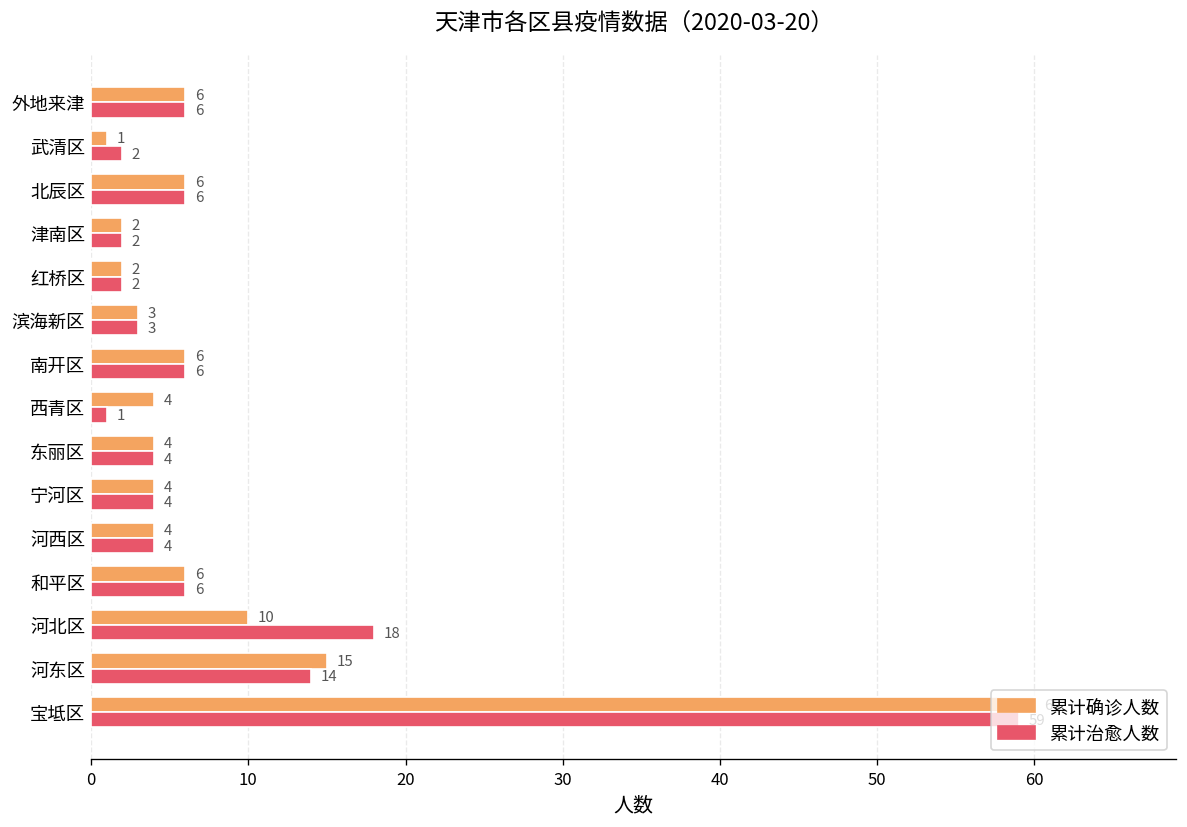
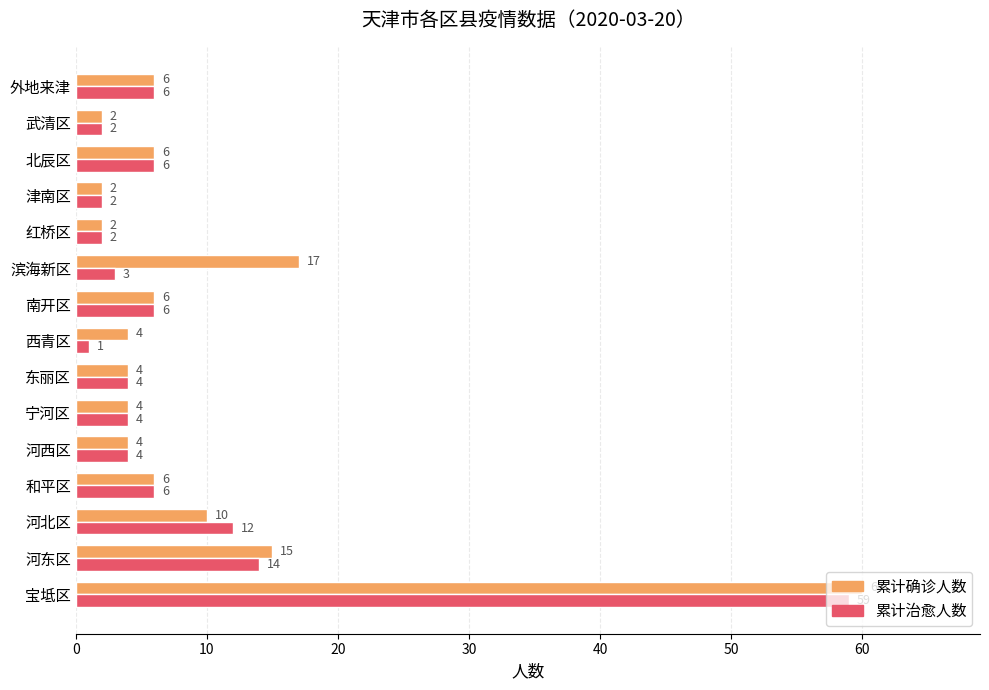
  {
    "累计确诊人数": {
      "外地来津": 6,
-     "武清区": 1,
+     "武清区": 2,
      "北辰区": 6,
      "津南区": 2,
      "红桥区": 2,
-     "滨海新区": 3,
+     "滨海新区": 17,
      "南开区": 6,
      "西青区": 4,
      "东丽区": 4,
      "宁河区": 4,
      "河西区": 4,
      "和平区": 6,
      "河北区": 10,
      "河东区": 15
    },
    "累计治愈人数": {
      "外地来津": 6,
      "武清区": 2,
      "北辰区": 6,
      "津南区": 2,
      "红桥区": 2,
      "滨海新区": 3,
      "南开区": 6,
      "西青区": 1,
      "东丽区": 4,
      "宁河区": 4,
      "河西区": 4,
      "和平区": 6,
-     "河北区": 18,
+     "河北区": 12,
      "河东区": 14
    }
  }
